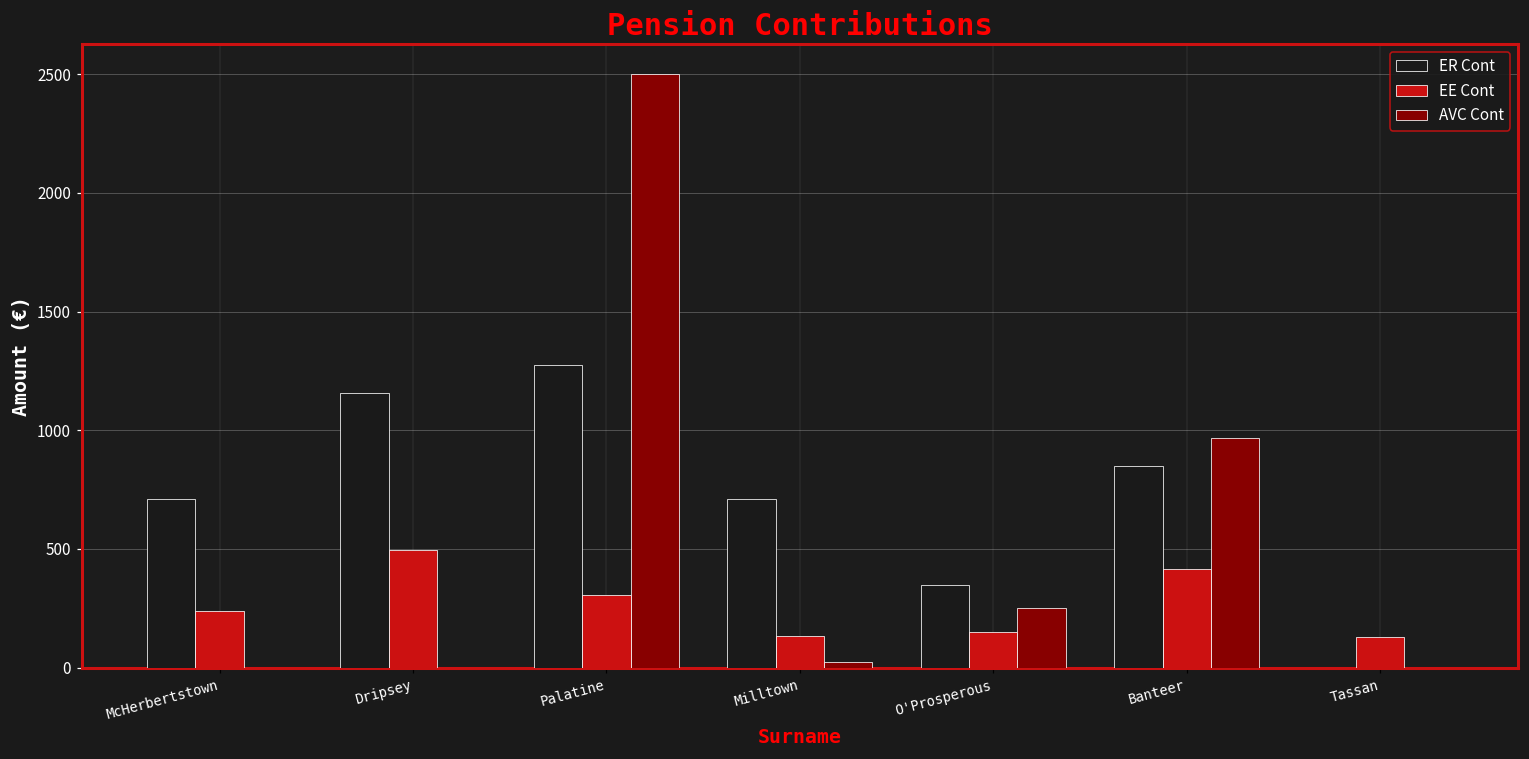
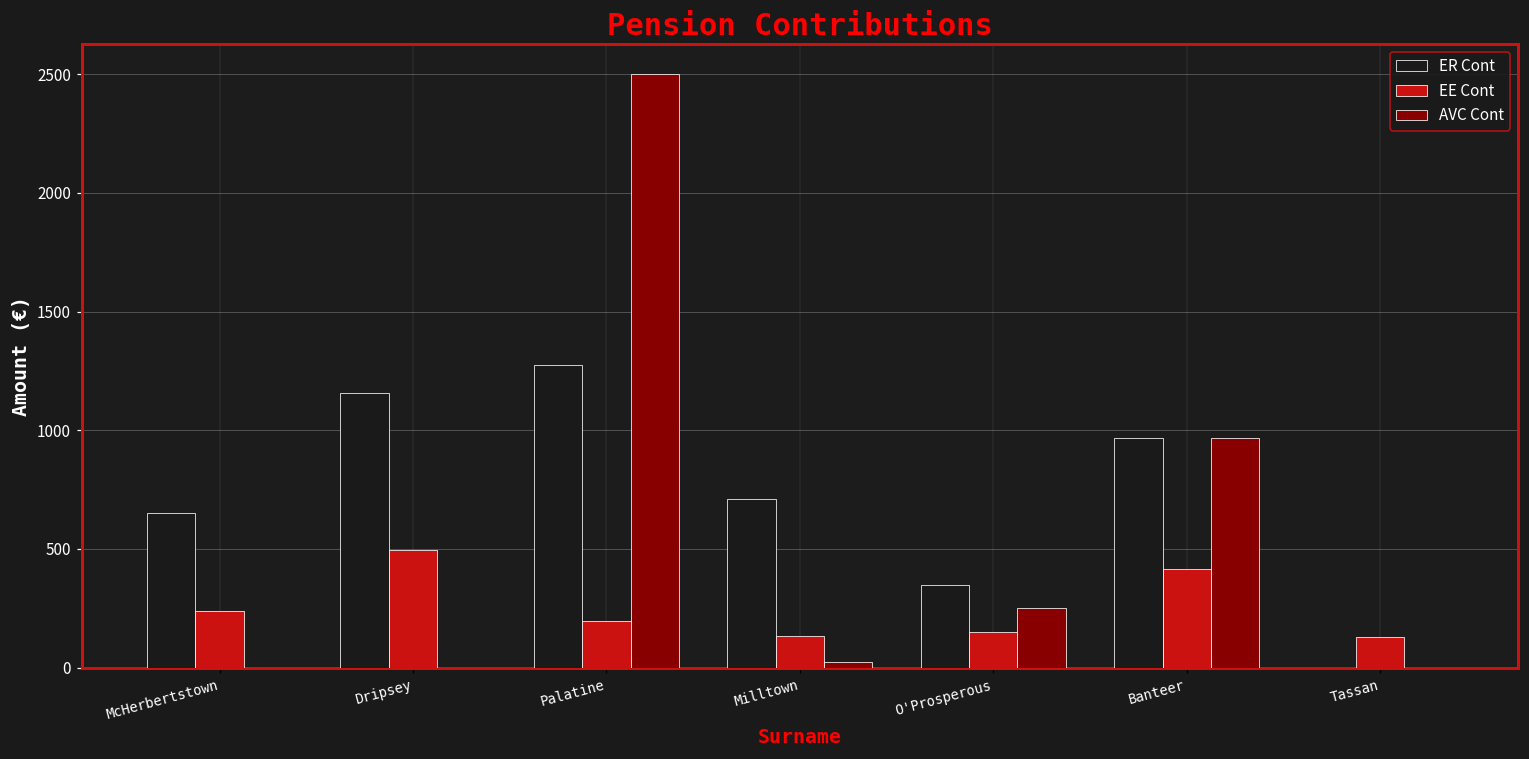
  {
    "ER Cont": {
-     "McHerbertstown": 710,
+     "McHerbertstown": 650,
      "Dripsey": 1160,
      "Palatine": 1270,
      "Milltown": 710,
      "O'Prosperous": 350,
-     "Banteer": 850,
+     "Banteer": 970,
      "Tassan": 0
    },
    "EE Cont": {
      "McHerbertstown": 240,
      "Dripsey": 500,
-     "Palatine": 300,
+     "Palatine": 200,
      "Milltown": 140,
      "O'Prosperous": 150,
      "Banteer": 420,
      "Tassan": 130
    },
    "AVC Cont": {
      "McHerbertstown": 0,
      "Dripsey": 0,
      "Palatine": 2500,
      "Milltown": 20,
      "O'Prosperous": 250,
      "Banteer": 970,
      "Tassan": 0
    }
  }
